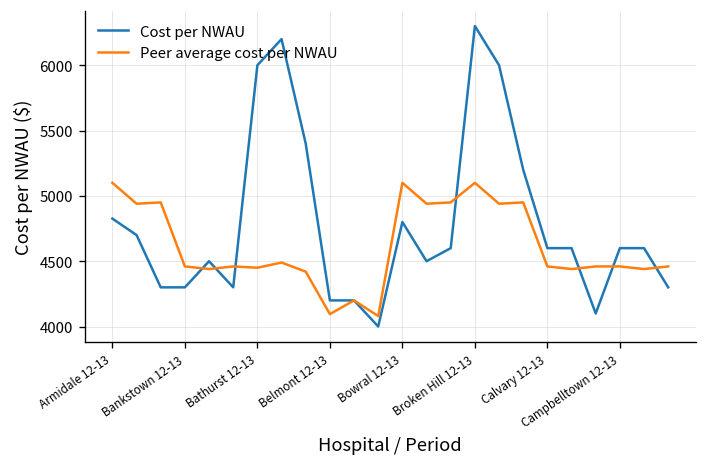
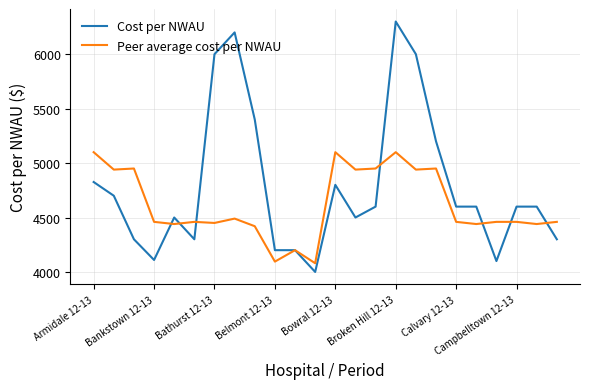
  {
    "Cost per NWAU": {
      "Armidale 12-13": 4830,
-     "Bankstown 12-13": 4300,
+     "Bankstown 12-13": 4110,
      "Bathurst 12-13": 6000,
      "Belmont 12-13": 4200,
      "Bowral 12-13": 4800,
      "Broken Hill 12-13": 6300,
      "Calvary 12-13": 4600,
      "Campbelltown 12-13": 4600
    },
    "Peer average cost per NWAU": {
      "Armidale 12-13": 5100,
      "Bankstown 12-13": 4460,
      "Bathurst 12-13": 4450,
      "Belmont 12-13": 4100,
      "Bowral 12-13": 5100,
      "Broken Hill 12-13": 5100,
      "Calvary 12-13": 4460,
      "Campbelltown 12-13": 4460
    }
  }
